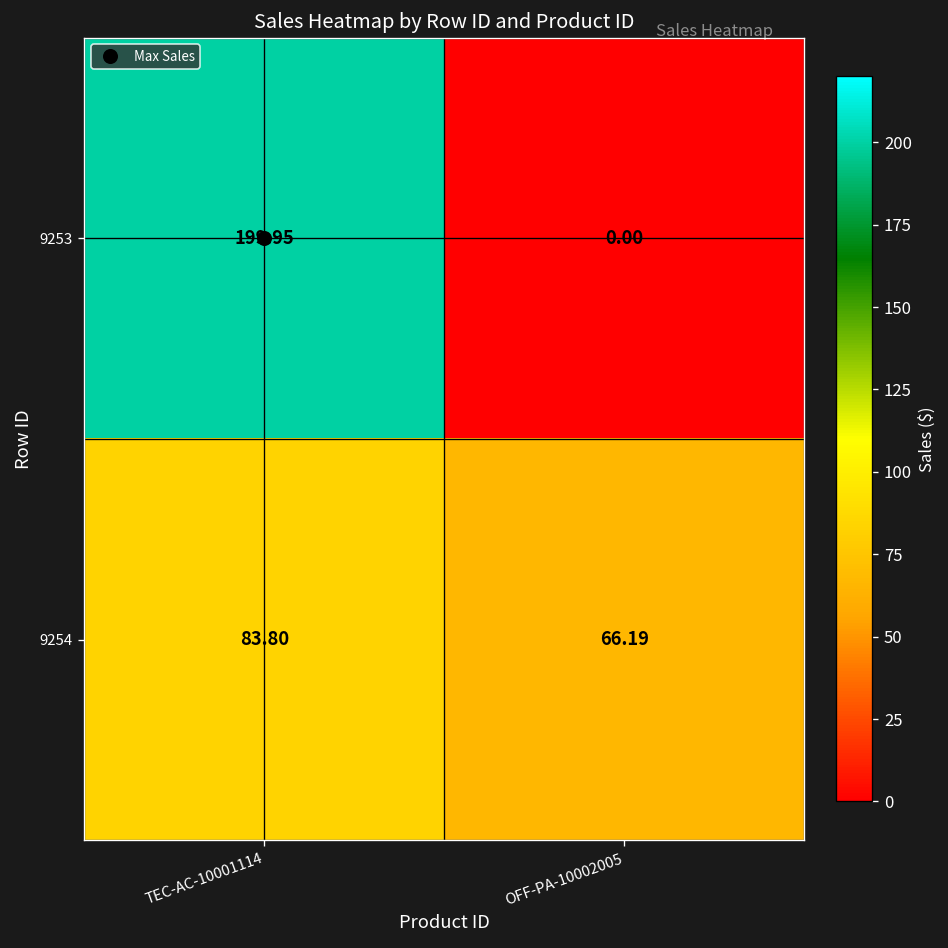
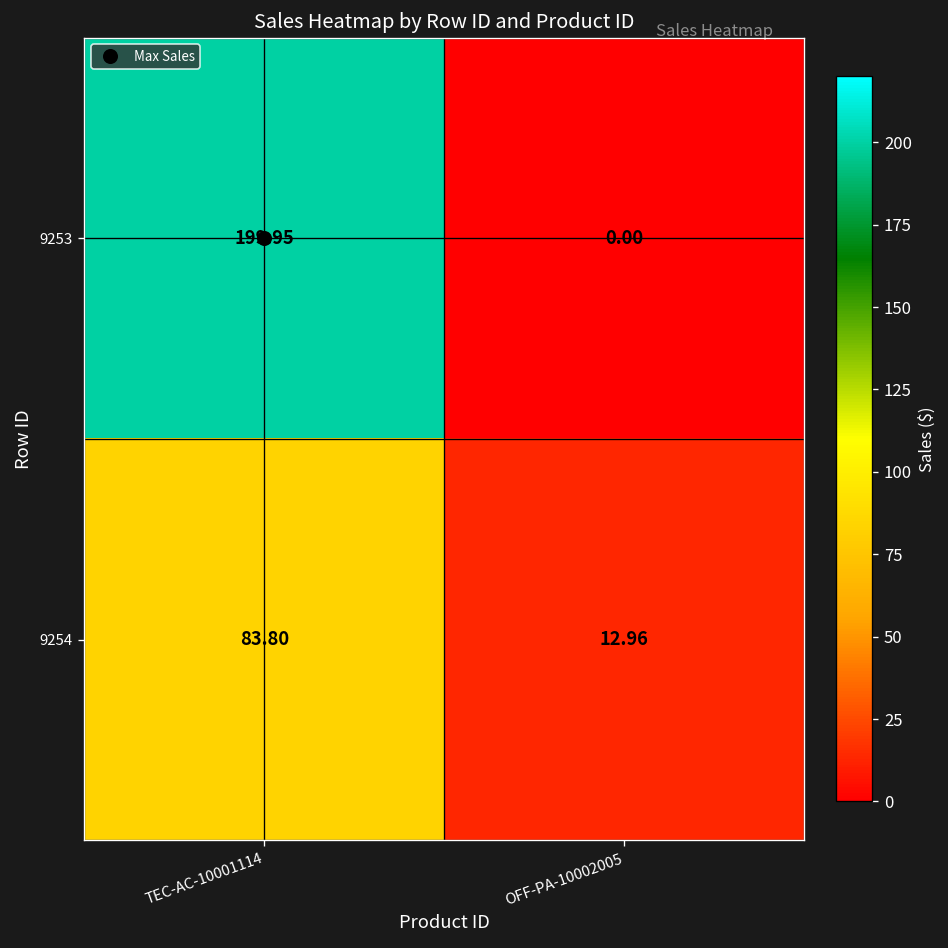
  {
    "9253": {
      "OFF-PA-10002005": 0.00
    },
    "9254": {
      "TEC-AC-10001114": 83.80,
-     "OFF-PA-10002005": 66.19
+     "OFF-PA-10002005": 12.96
    }
  }
